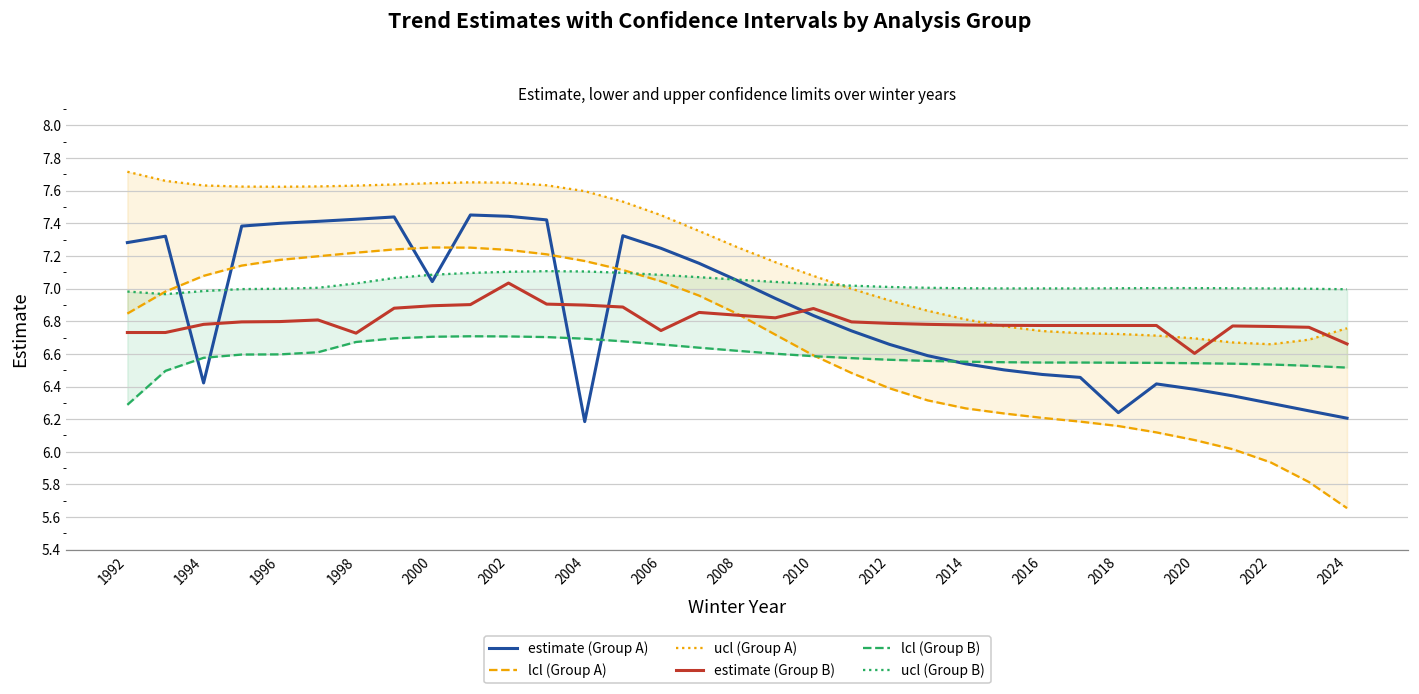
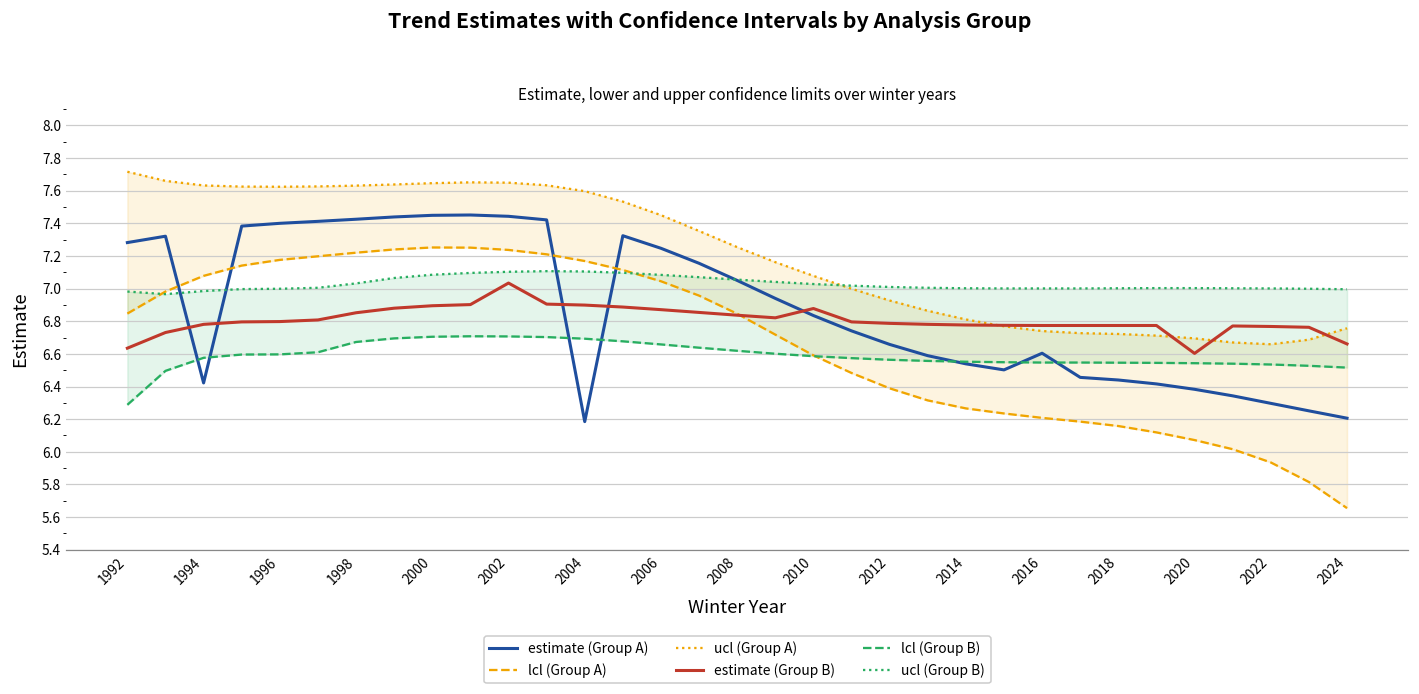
  {
    "estimate (Group A)": {
      "1992": 7.28,
      "1994": 6.42,
      "1996": 7.40,
      "1998": 7.43,
-     "2000": 7.04,
+     "2000": 7.45,
      "2002": 7.44,
      "2004": 6.19,
      "2006": 7.25,
      "2010": 6.84,
      "2012": 6.66,
-     "2016": 6.47,
-     "2018": 6.24,
+     "2016": 6.60,
+     "2018": 6.44,
      "2020": 6.38,
      "2022": 6.30,
      "2024": 6.21
    },
    "estimate (Group B)": {
-     "1992": 6.73,
+     "1992": 6.64,
      "1994": 6.78,
      "1996": 6.80,
-     "1998": 6.73,
+     "1998": 6.85,
      "2000": 6.90,
      "2002": 7.03,
      "2004": 6.90,
-     "2006": 6.74,
+     "2006": 6.87,
      "2010": 6.88,
      "2012": 6.79,
      "2014": 6.78,
      "2016": 6.77,
      "2018": 6.77,
      "2020": 6.60,
      "2022": 6.77,
      "2024": 6.66
    }
  }
